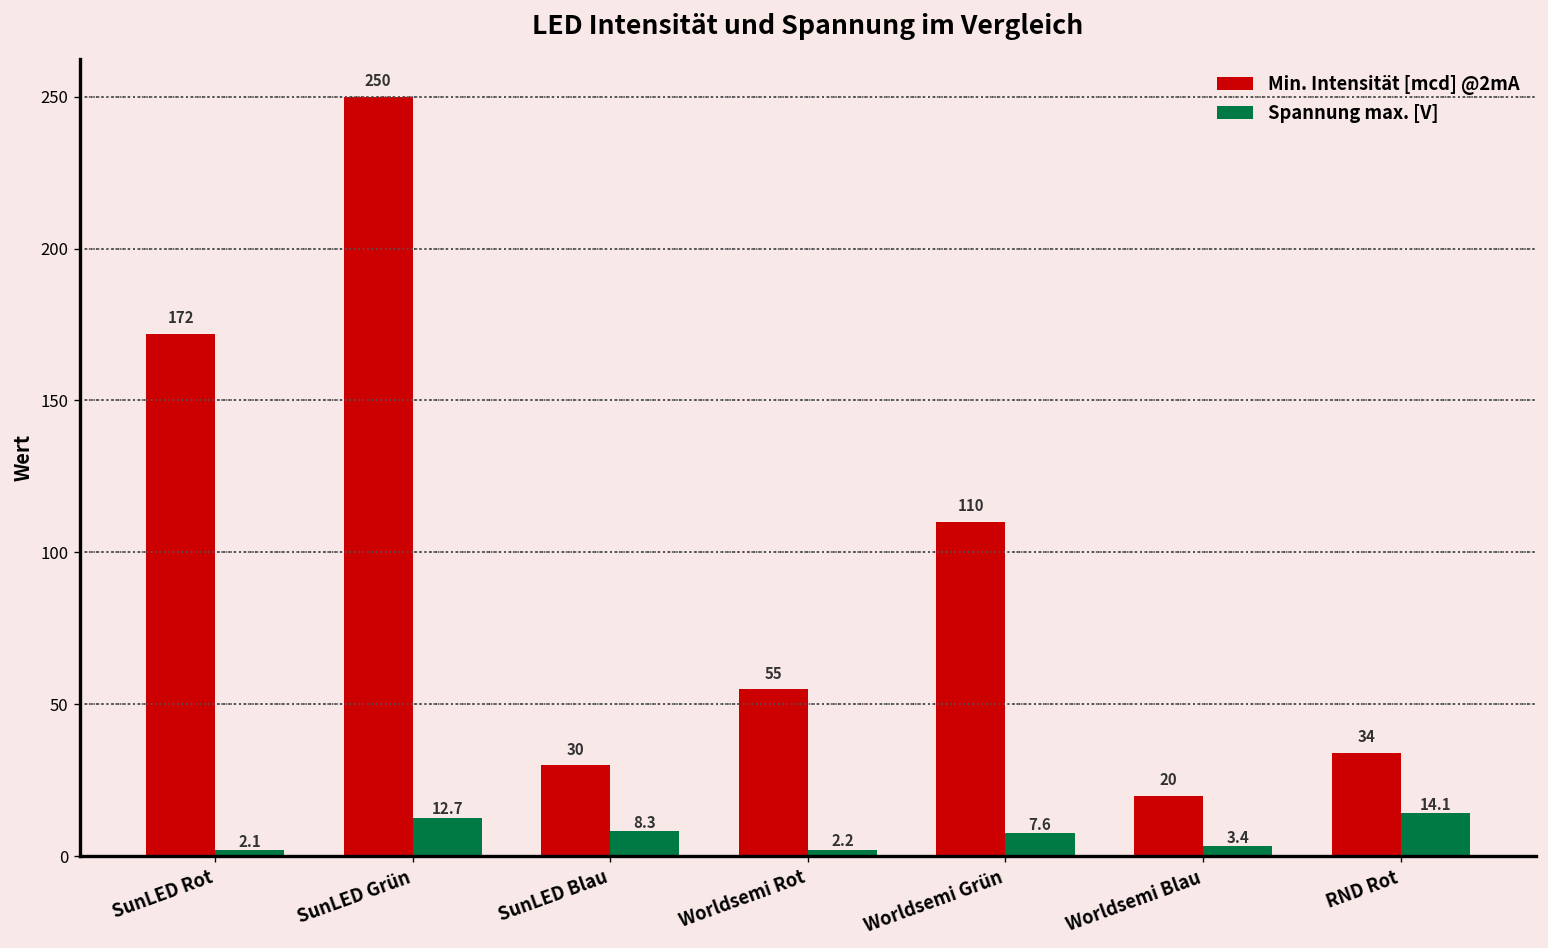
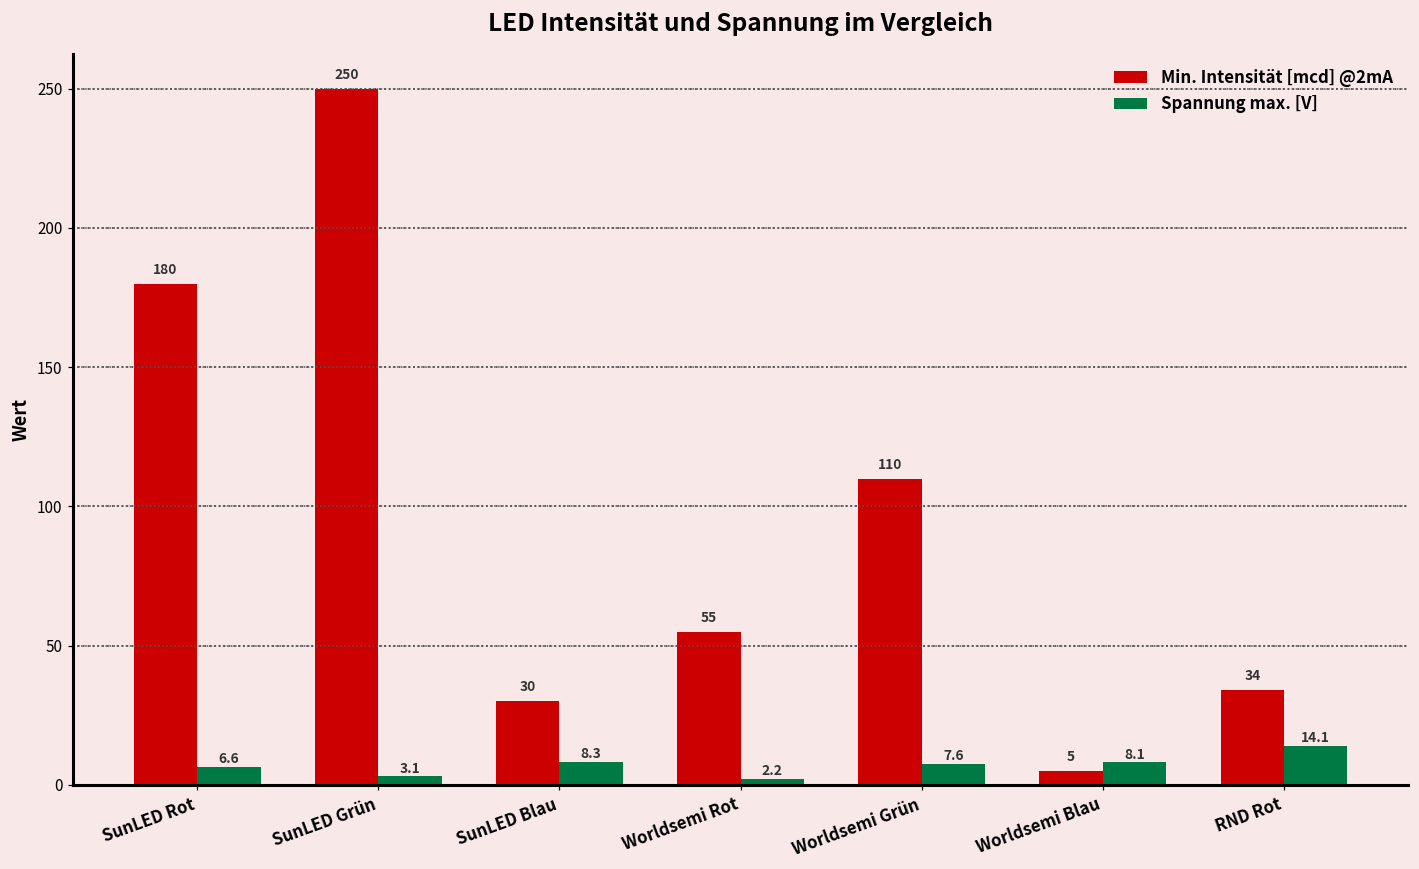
  {
    "Min. Intensität [mcd] @2mA": {
-     "SunLED Rot": 172,
+     "SunLED Rot": 180,
      "SunLED Grün": 250,
      "SunLED Blau": 30,
      "Worldsemi Rot": 55,
      "Worldsemi Grün": 110,
-     "Worldsemi Blau": 20,
+     "Worldsemi Blau": 5,
      "RND Rot": 34
    },
    "Spannung max. [V]": {
-     "SunLED Rot": 2.1,
-     "SunLED Grün": 12.7,
+     "SunLED Rot": 6.6,
+     "SunLED Grün": 3.1,
      "SunLED Blau": 8.3,
      "Worldsemi Rot": 2.2,
      "Worldsemi Grün": 7.6,
-     "Worldsemi Blau": 3.4,
+     "Worldsemi Blau": 8.1,
      "RND Rot": 14.1
    }
  }
